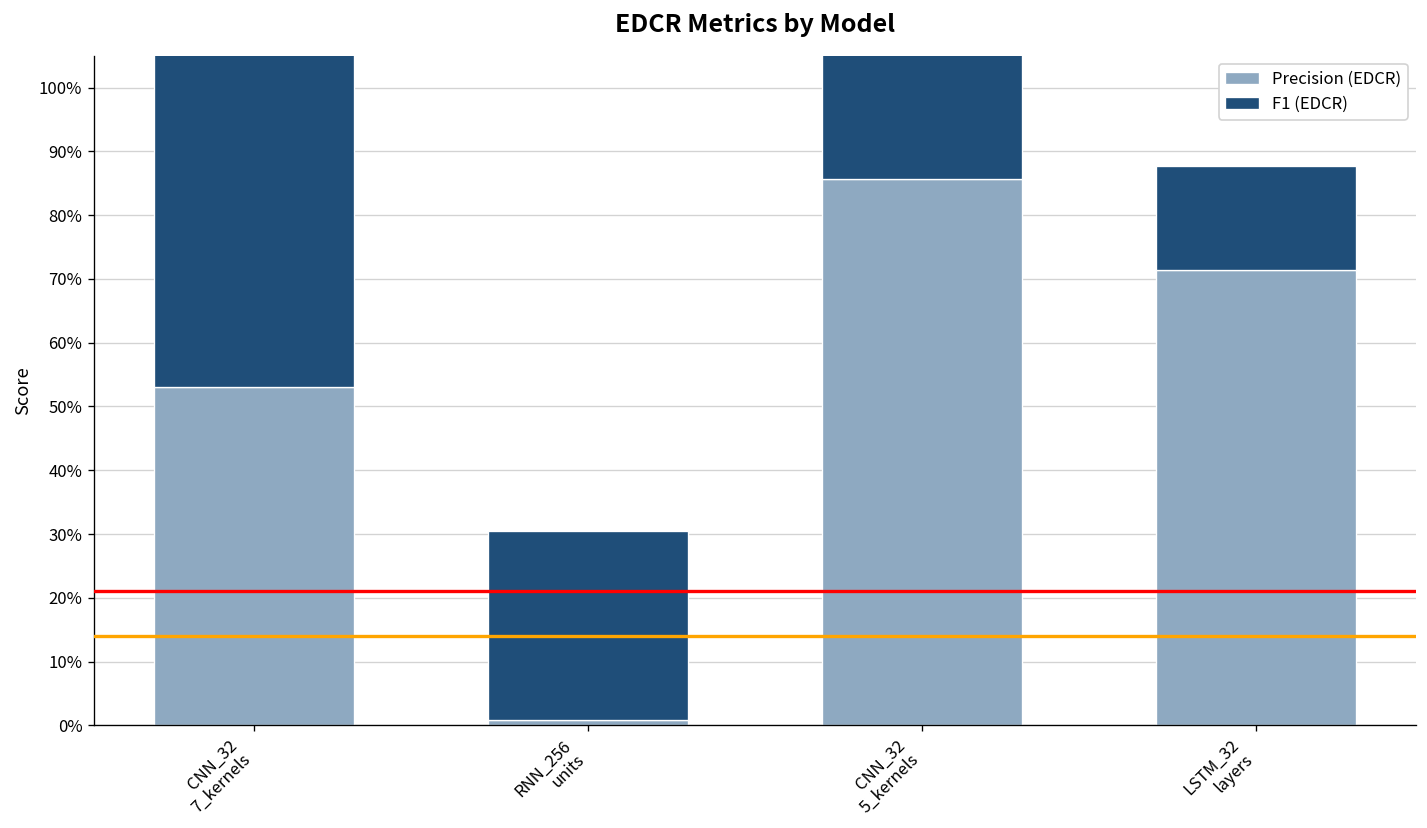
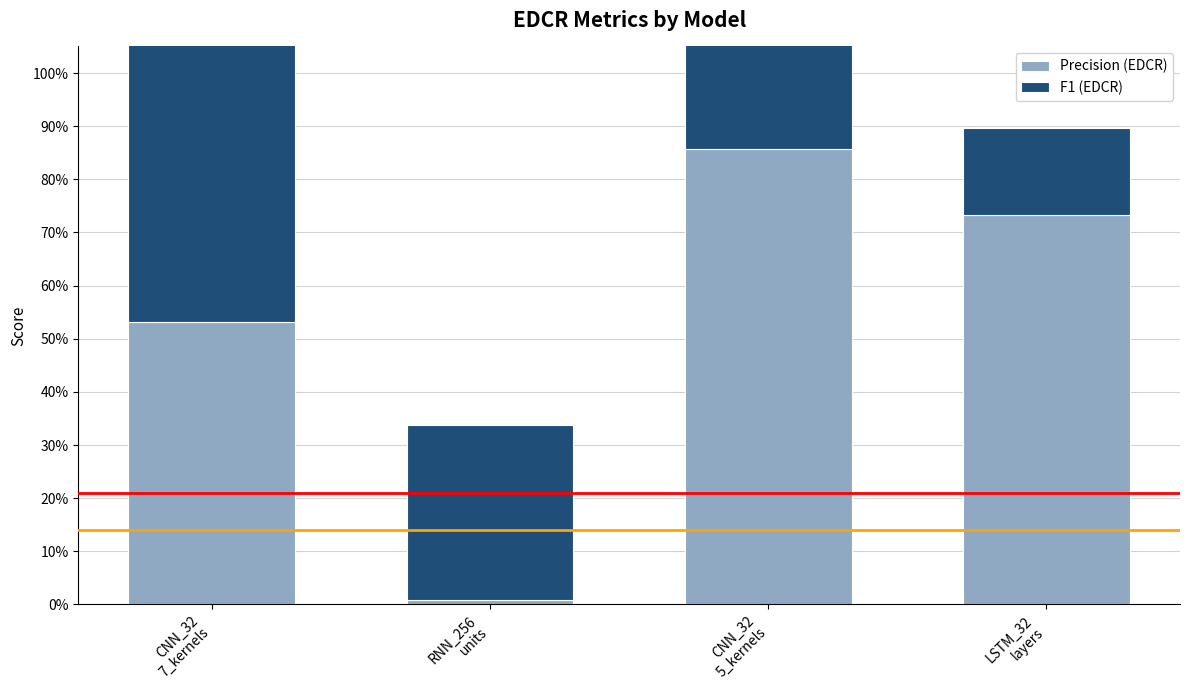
  {
    "Precision (EDCR)": {
      "CNN_32 7_kernels": "53%",
      "RNN_256 units": "1%",
      "CNN_32 5_kernels": "86%",
-     "LSTM_32 layers": "71%"
+     "LSTM_32 layers": "73%"
    },
    "F1 (EDCR)": {
-     "RNN_256 units": "30%",
+     "RNN_256 units": "33%",
      "LSTM_32 layers": "16%"
    }
  }
